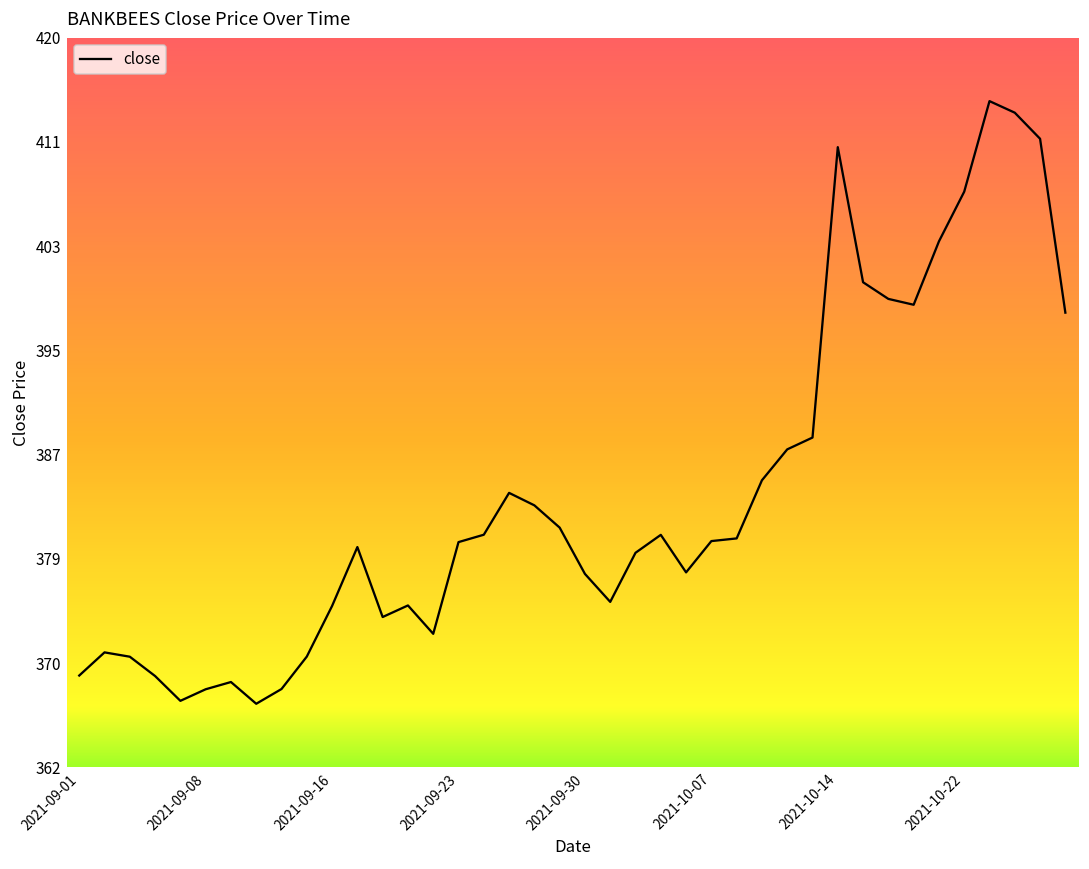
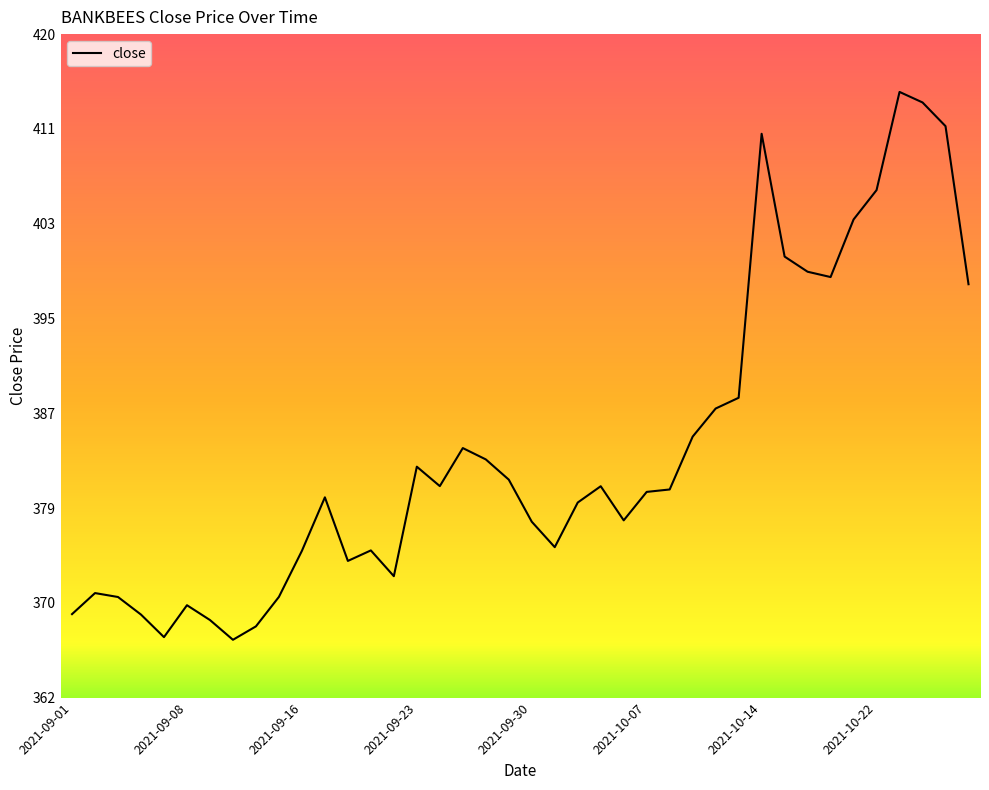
  {
    "2021-09-01": 369.5,
-   "2021-09-08": 368.4,
+   "2021-09-08": 370.2,
    "2021-09-16": 374.9,
-   "2021-09-23": 380.0,
+   "2021-09-23": 382.2,
    "2021-09-30": 377.5,
    "2021-10-07": 380.0,
    "2021-10-14": 411.0,
-   "2021-10-22": 407.5
+   "2021-10-22": 406.1
  }
